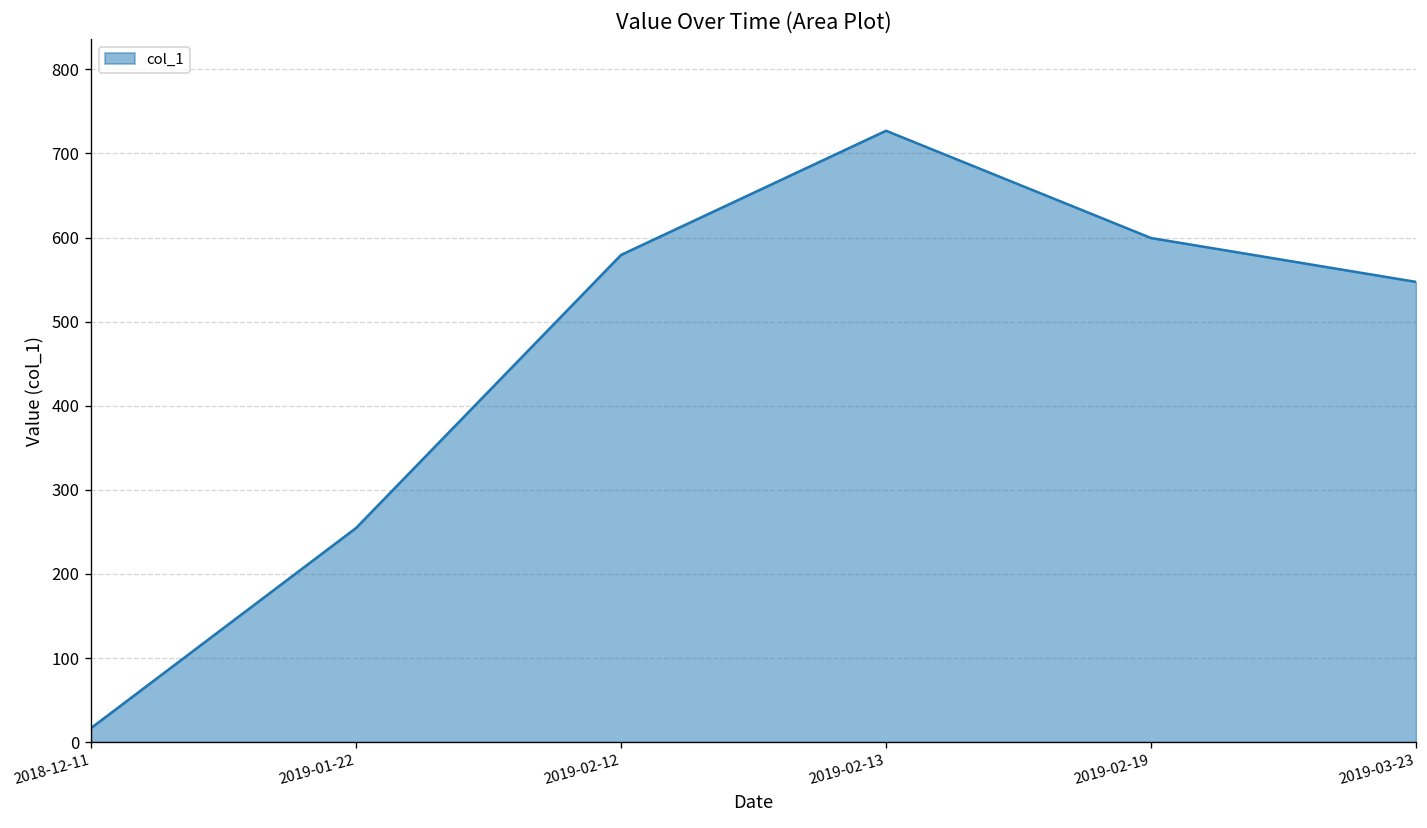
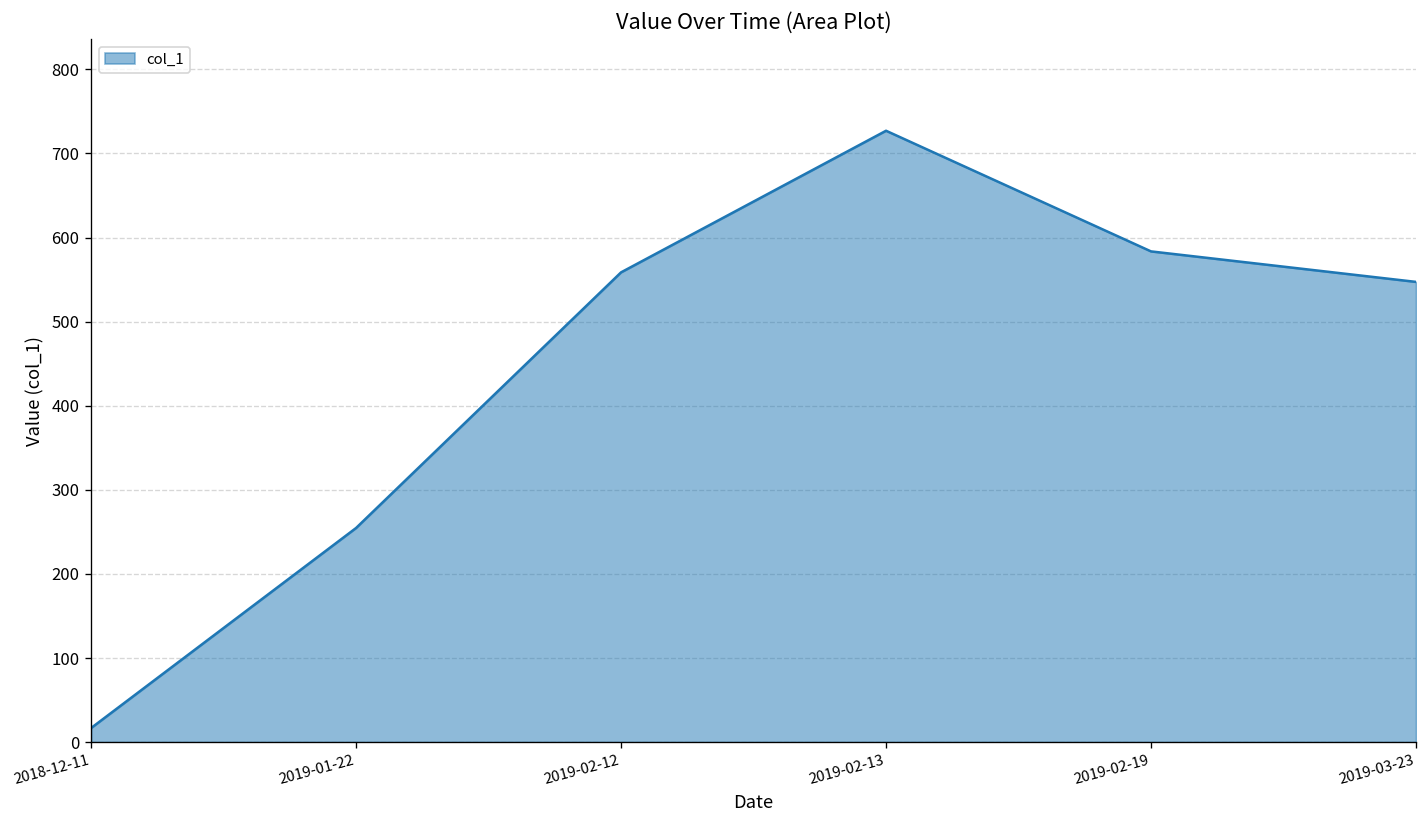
  {
    "2018-12-11": 20,
    "2019-01-22": 250,
-   "2019-02-12": 580,
+   "2019-02-12": 560,
    "2019-02-13": 730,
-   "2019-02-19": 600,
+   "2019-02-19": 580,
    "2019-03-23": 550
  }
